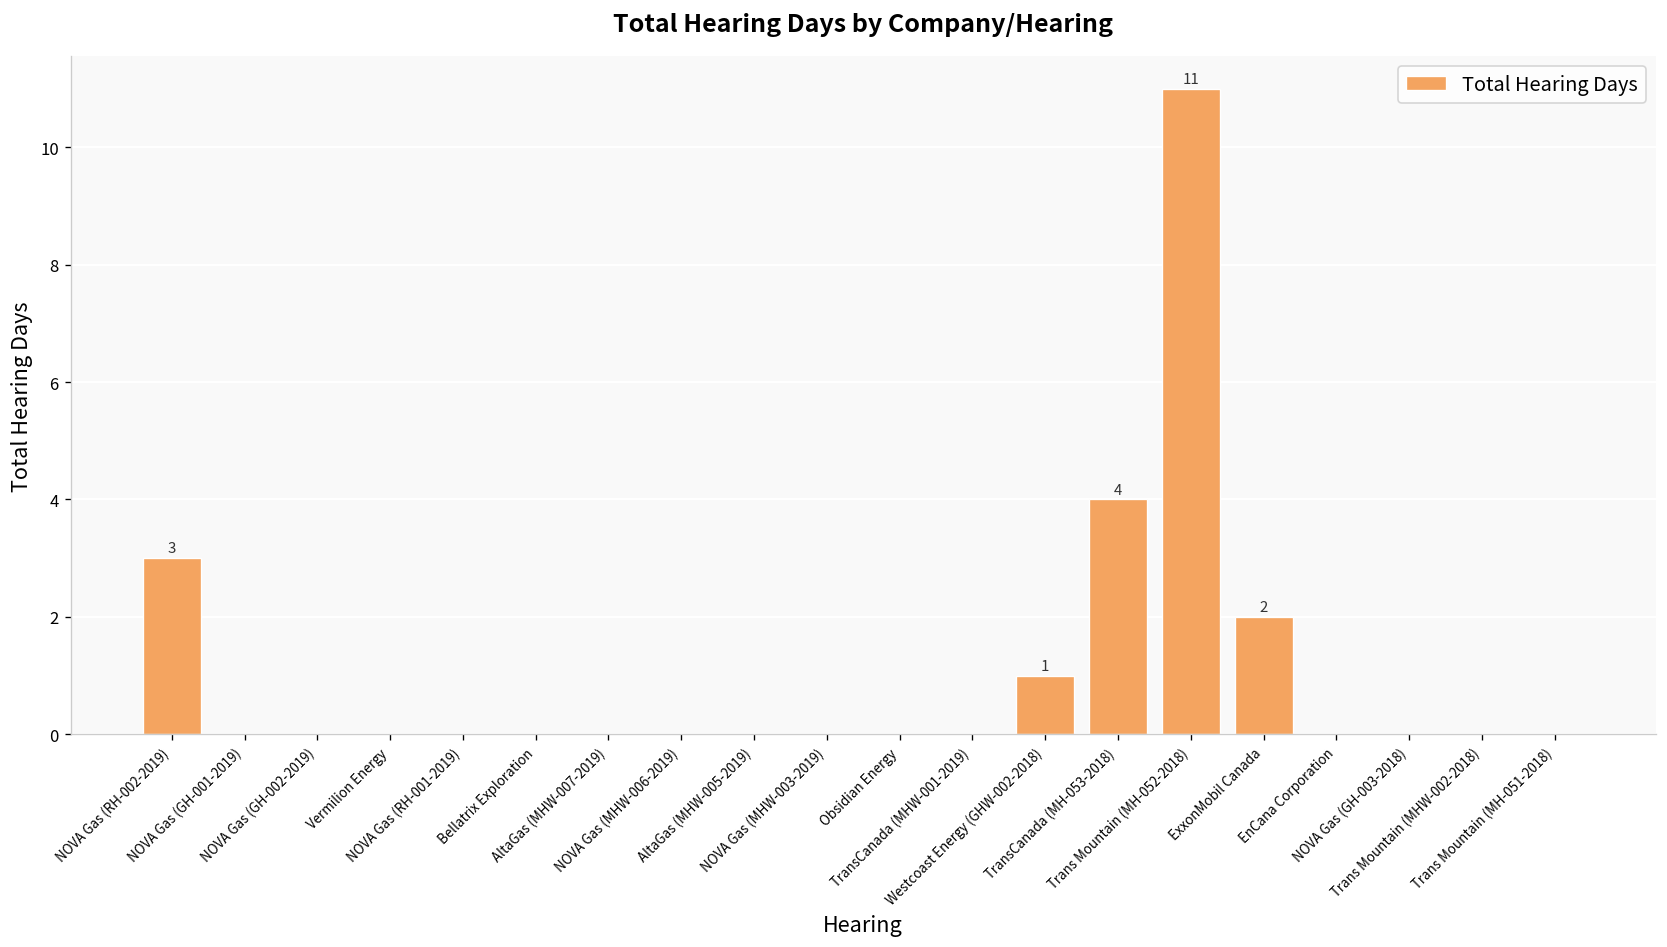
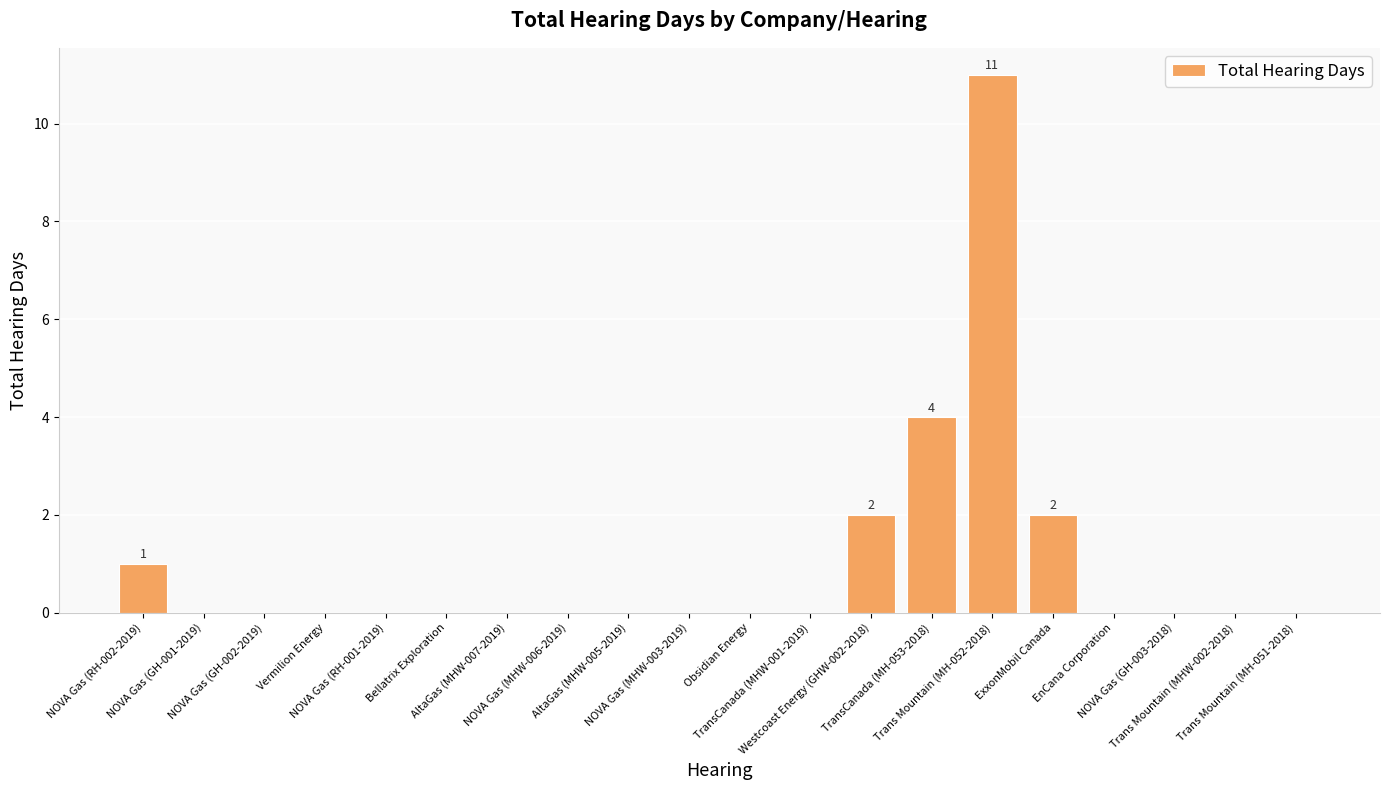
  {
-   "NOVA Gas (RH-002-2019)": 3,
-   "Westcoast Energy (GHW-002-2018)": 1,
+   "NOVA Gas (RH-002-2019)": 1,
+   "Westcoast Energy (GHW-002-2018)": 2,
    "TransCanada (MH-053-2018)": 4,
    "Trans Mountain (MH-052-2018)": 11,
    "ExxonMobil Canada": 2
  }
